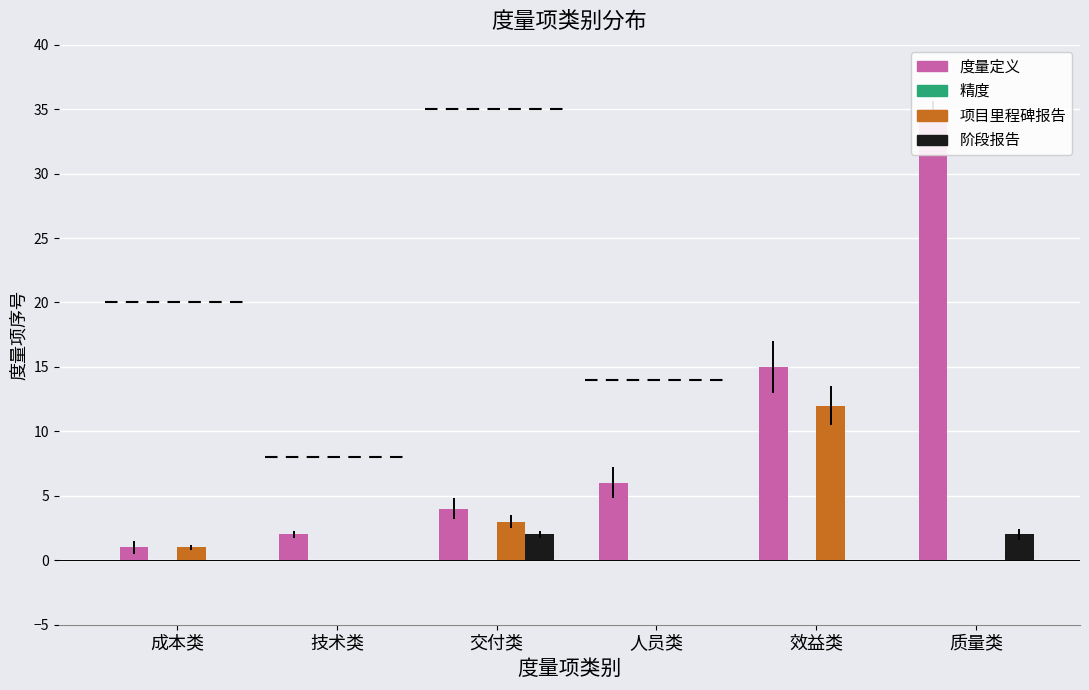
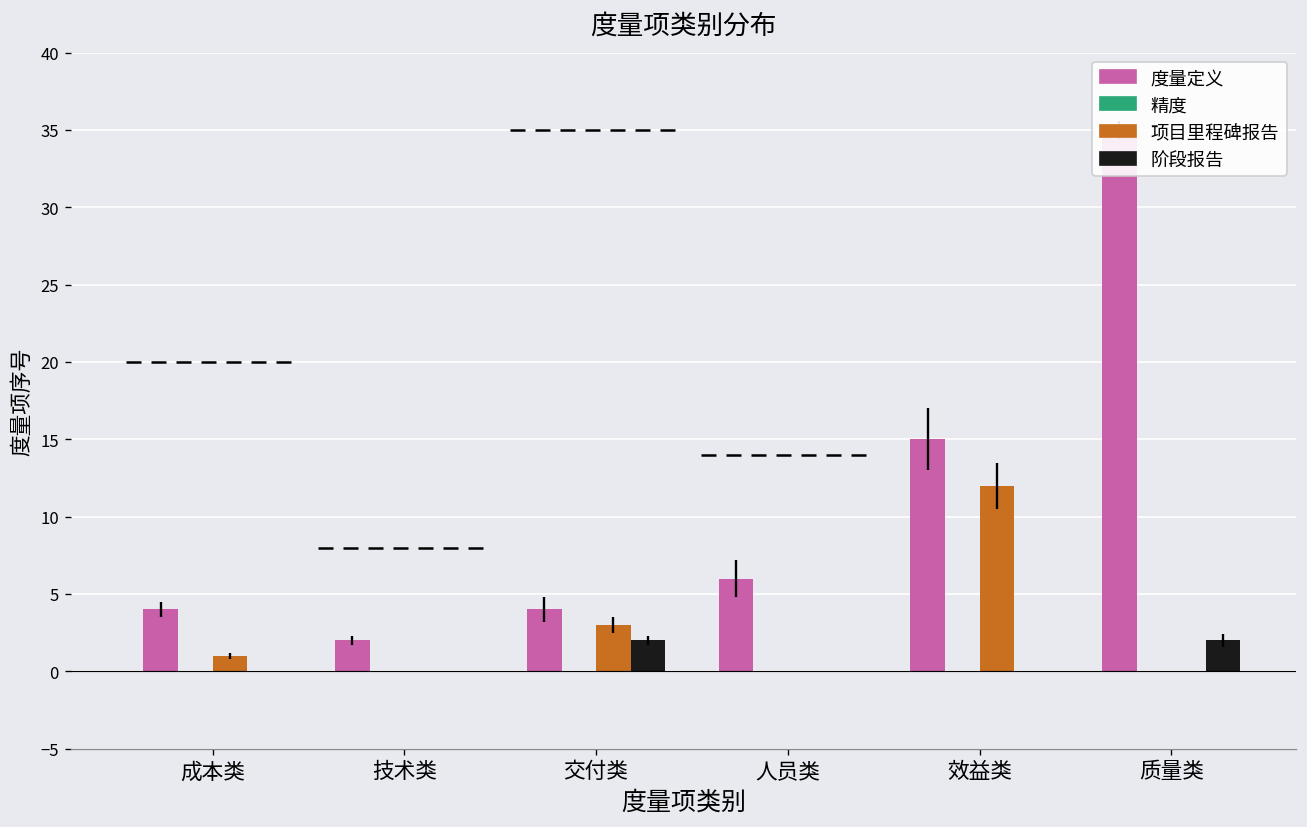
  {
    "度量定义": {
-     "成本类": 1,
+     "成本类": 4,
      "技术类": 2,
      "交付类": 4,
      "人员类": 6,
      "效益类": 15
    },
    "精度": {
      "成本类": 0,
      "技术类": 0,
      "交付类": 0,
      "人员类": 0,
      "效益类": 0,
      "质量类": 0
    },
    "项目里程碑报告": {
      "成本类": 1,
      "技术类": 0,
      "交付类": 3,
      "人员类": 0,
      "效益类": 12,
      "质量类": 0
    }
  }
